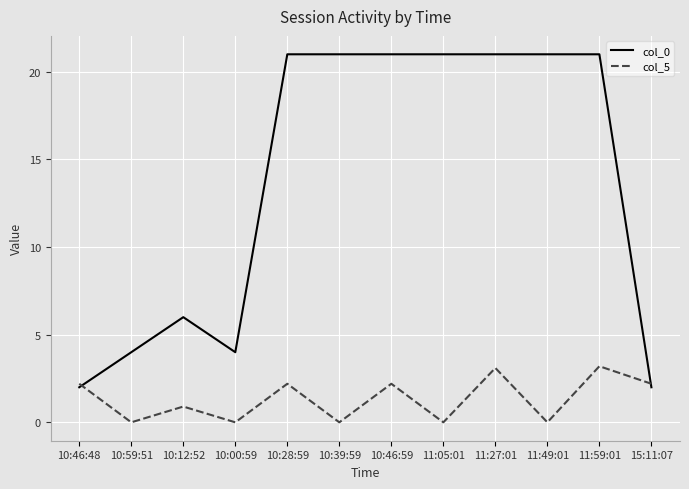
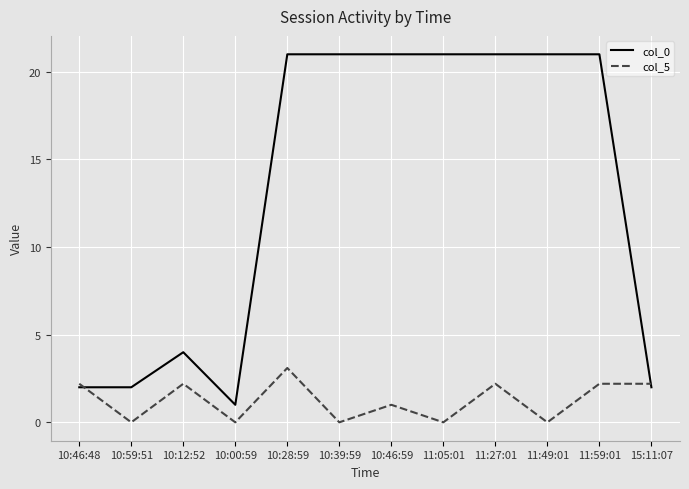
  {
    "col_0": {
      "10:46:48": 2,
-     "10:59:51": 4,
-     "10:12:52": 6,
-     "10:00:59": 4,
+     "10:59:51": 2,
+     "10:12:52": 4,
+     "10:00:59": 1,
      "10:28:59": 21,
      "10:39:59": 21,
      "10:46:59": 21,
      "11:05:01": 21,
      "11:27:01": 21,
      "11:49:01": 21,
      "11:59:01": 21,
      "15:11:07": 2
    },
    "col_5": {
      "10:46:48": 2.2,
      "10:59:51": 0.0,
-     "10:12:52": 0.9,
+     "10:12:52": 2.2,
      "10:00:59": 0.0,
-     "10:28:59": 2.2,
+     "10:28:59": 3.1,
      "10:39:59": 0.0,
-     "10:46:59": 2.2,
+     "10:46:59": 1.0,
      "11:05:01": 0.0,
-     "11:27:01": 3.1,
+     "11:27:01": 2.2,
      "11:49:01": 0.0,
-     "11:59:01": 3.2,
+     "11:59:01": 2.2,
      "15:11:07": 2.2
    }
  }
